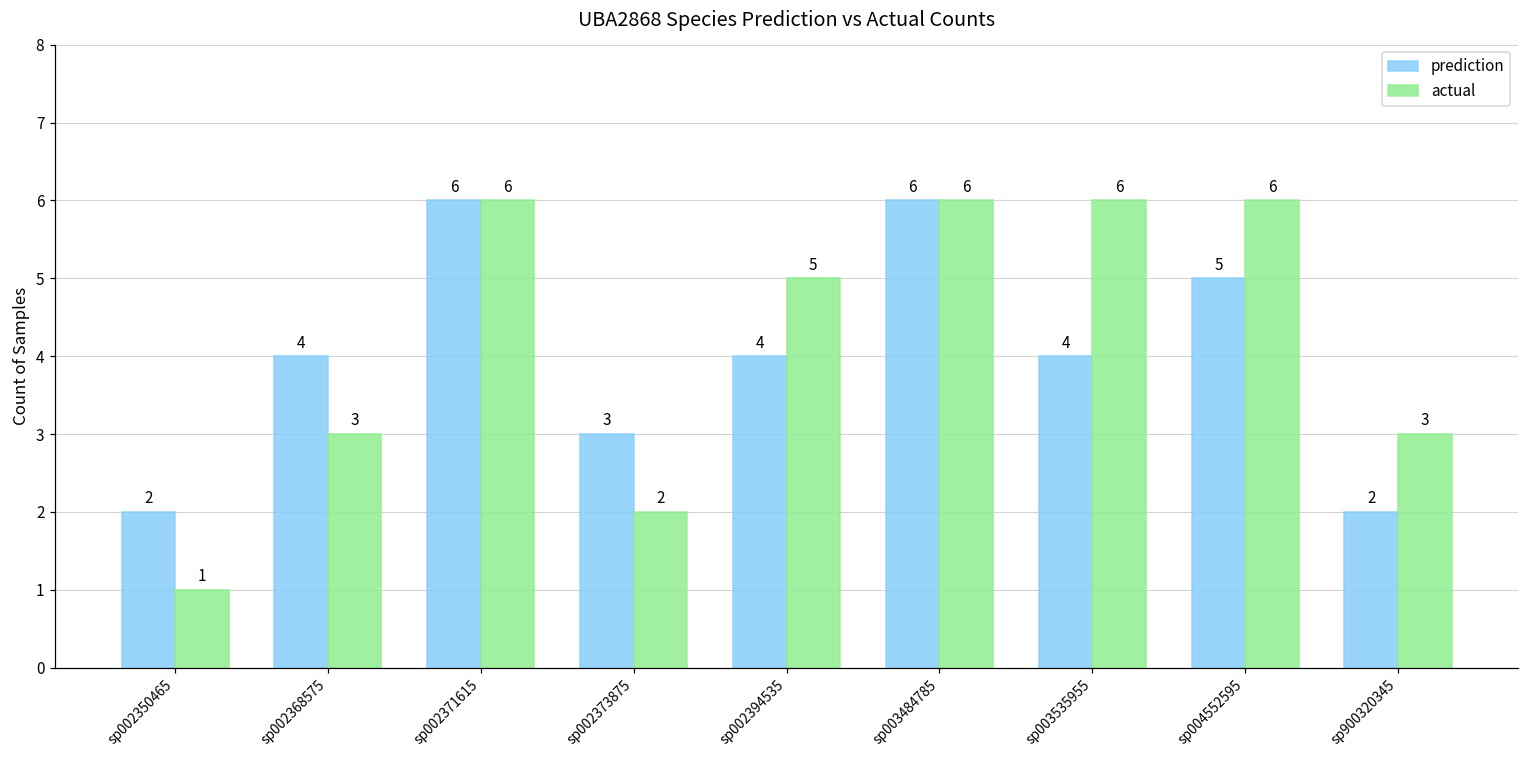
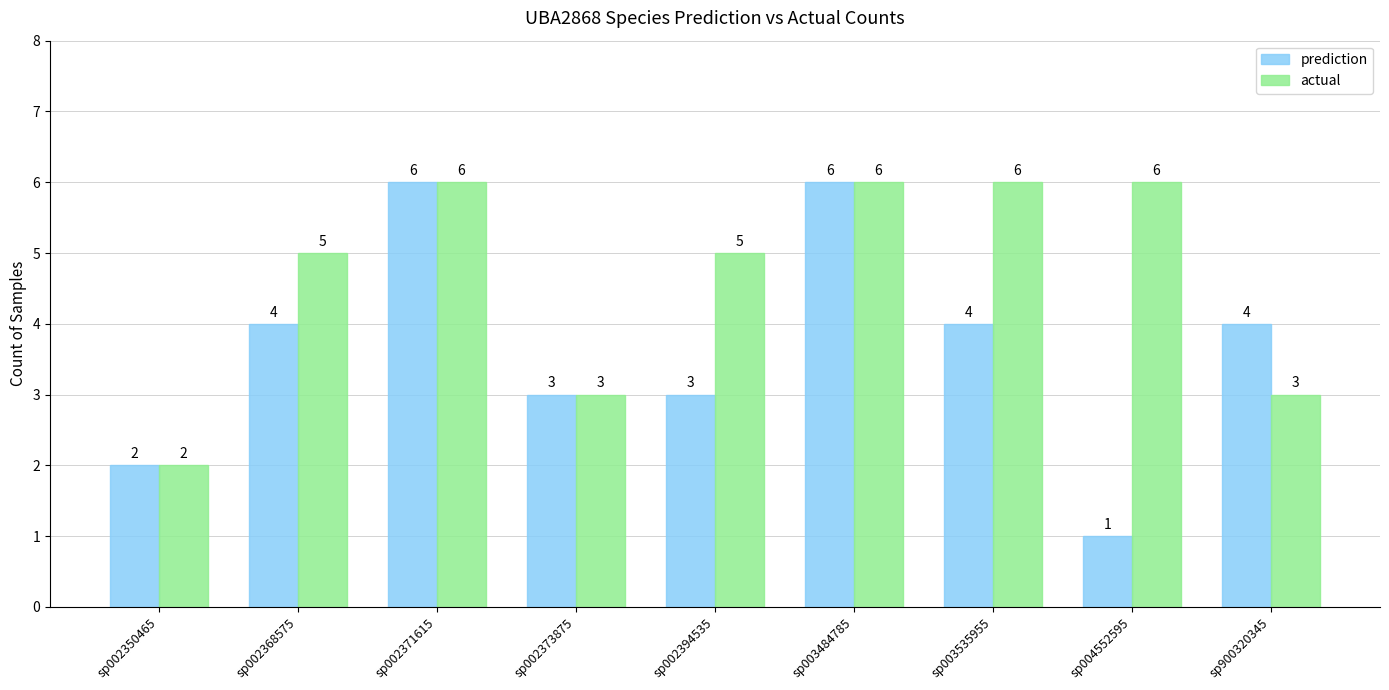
  {
    "prediction": {
      "sp002350465": 2,
      "sp002368575": 4,
      "sp002371615": 6,
      "sp002373875": 3,
-     "sp002394535": 4,
+     "sp002394535": 3,
      "sp003484785": 6,
      "sp003535955": 4,
-     "sp004552595": 5,
-     "sp900320345": 2
+     "sp004552595": 1,
+     "sp900320345": 4
    },
    "actual": {
-     "sp002350465": 1,
-     "sp002368575": 3,
+     "sp002350465": 2,
+     "sp002368575": 5,
      "sp002371615": 6,
-     "sp002373875": 2,
+     "sp002373875": 3,
      "sp002394535": 5,
      "sp003484785": 6,
      "sp003535955": 6,
      "sp004552595": 6,
      "sp900320345": 3
    }
  }
